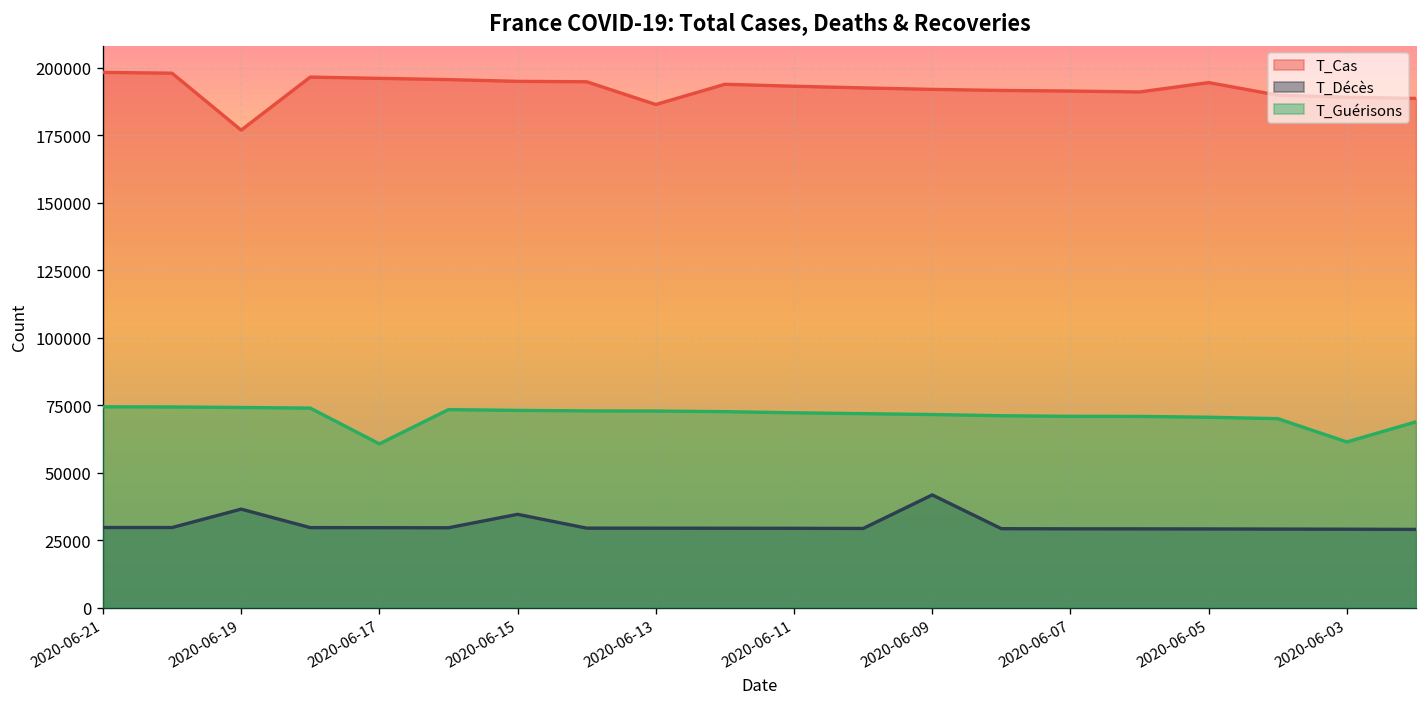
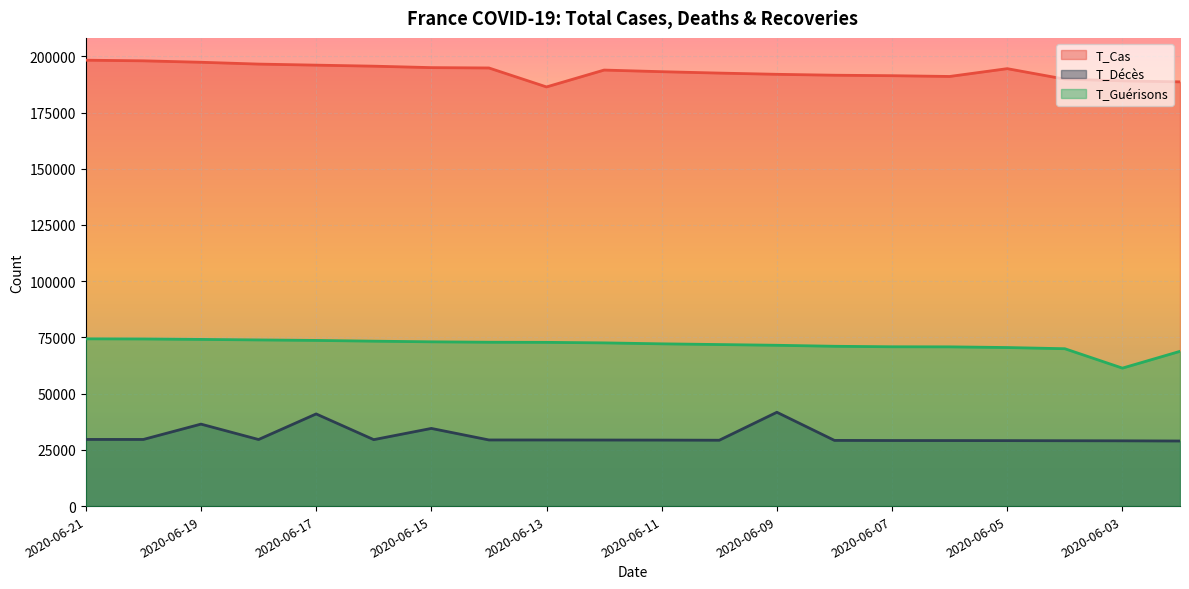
  {
    "T_Cas": {
      "2020-06-21": 198000,
-     "2020-06-19": 177000,
+     "2020-06-19": 197000,
      "2020-06-17": 196000,
      "2020-06-15": 195000,
      "2020-06-13": 186000,
      "2020-06-11": 193000,
      "2020-06-09": 192000,
      "2020-06-07": 191000,
      "2020-06-05": 195000
    },
    "T_Décès": {
      "2020-06-21": 30000,
      "2020-06-19": 36000,
-     "2020-06-17": 30000,
+     "2020-06-17": 41000,
      "2020-06-15": 35000,
      "2020-06-13": 29000,
      "2020-06-11": 29000,
      "2020-06-09": 42000,
      "2020-06-07": 29000,
      "2020-06-05": 29000,
      "2020-06-03": 29000
    },
    "T_Guérisons": {
      "2020-06-21": 74000,
      "2020-06-19": 74000,
-     "2020-06-17": 61000,
+     "2020-06-17": 74000,
      "2020-06-15": 73000,
      "2020-06-13": 73000,
      "2020-06-11": 72000,
      "2020-06-09": 72000,
      "2020-06-07": 71000,
      "2020-06-05": 71000,
      "2020-06-03": 61000
    }
  }
